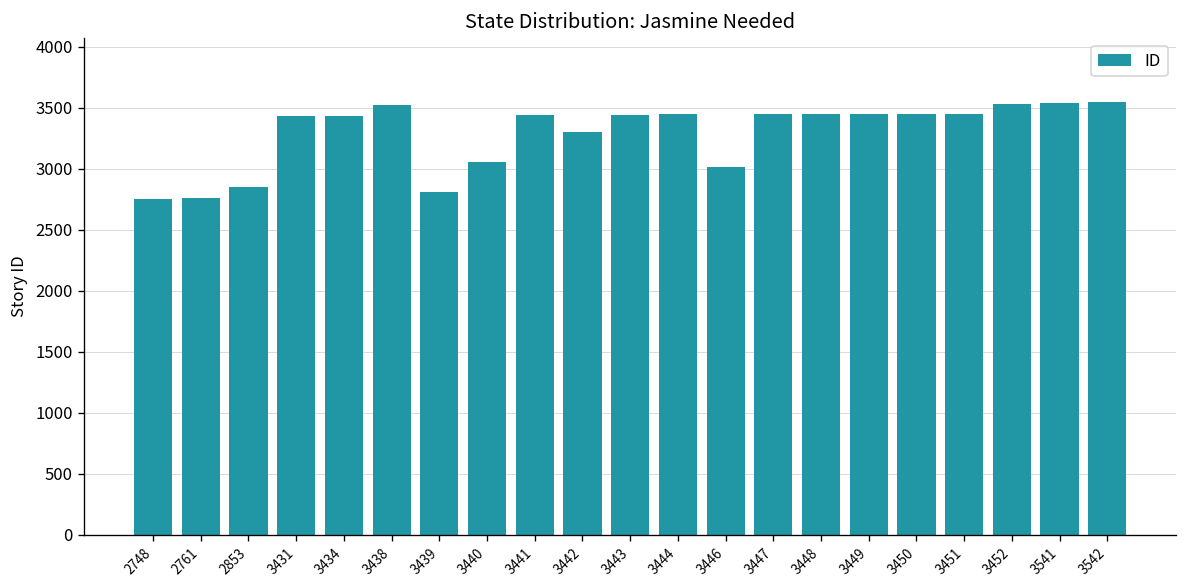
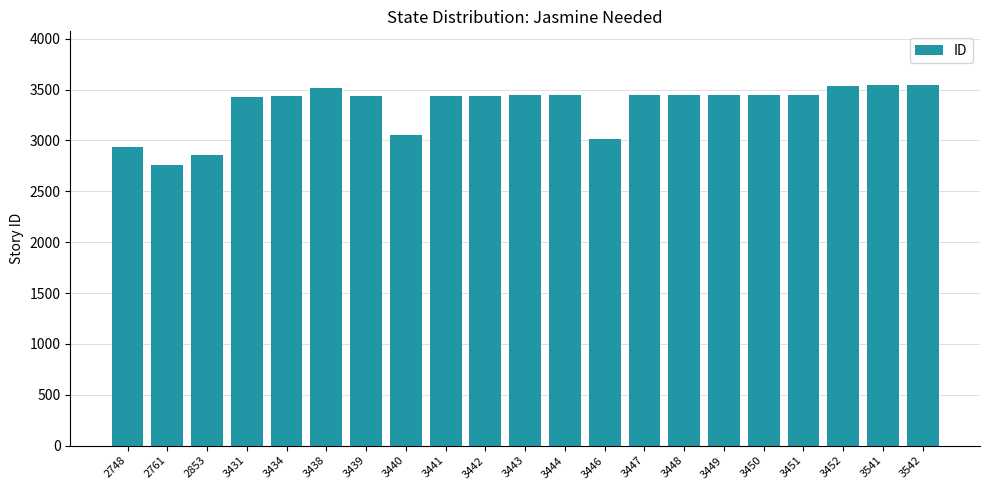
  {
-   "2748": 2750,
+   "2748": 2940,
    "2761": 2760,
    "2853": 2850,
    "3431": 3430,
    "3434": 3430,
    "3438": 3520,
-   "3439": 2810,
+   "3439": 3440,
    "3440": 3050,
    "3441": 3440,
-   "3442": 3300,
+   "3442": 3440,
    "3443": 3440,
    "3444": 3440,
    "3446": 3020,
    "3447": 3450,
    "3448": 3450,
    "3449": 3450,
    "3450": 3450,
    "3451": 3450,
    "3452": 3530,
    "3541": 3540,
    "3542": 3540
  }
